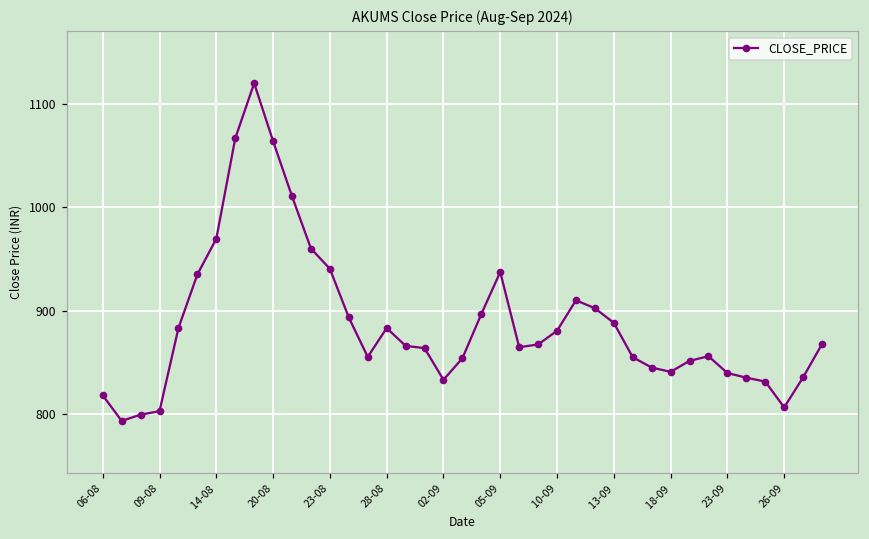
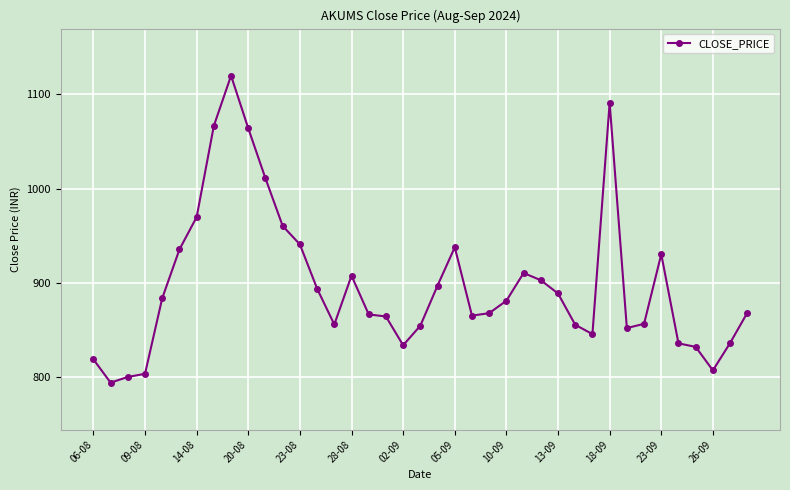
  {
    "06-08": 820,
    "09-08": 800,
    "14-08": 970,
    "20-08": 1060,
    "23-08": 940,
-   "28-08": 880,
+   "28-08": 910,
    "02-09": 830,
    "05-09": 940,
    "10-09": 880,
    "13-09": 890,
-   "18-09": 840,
-   "23-09": 840,
+   "18-09": 1090,
+   "23-09": 930,
    "26-09": 810
  }
